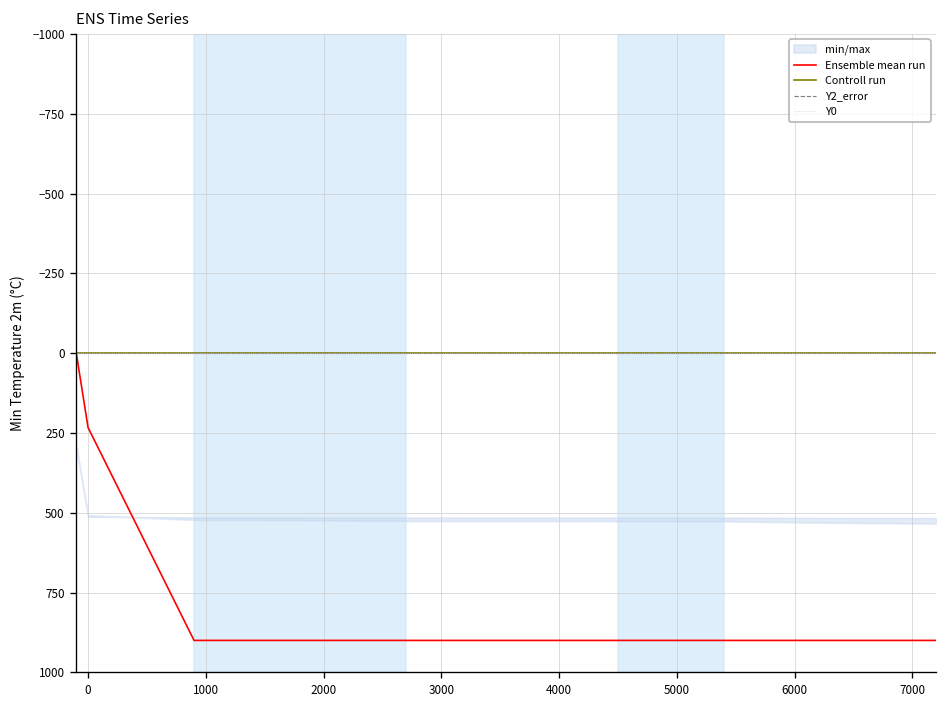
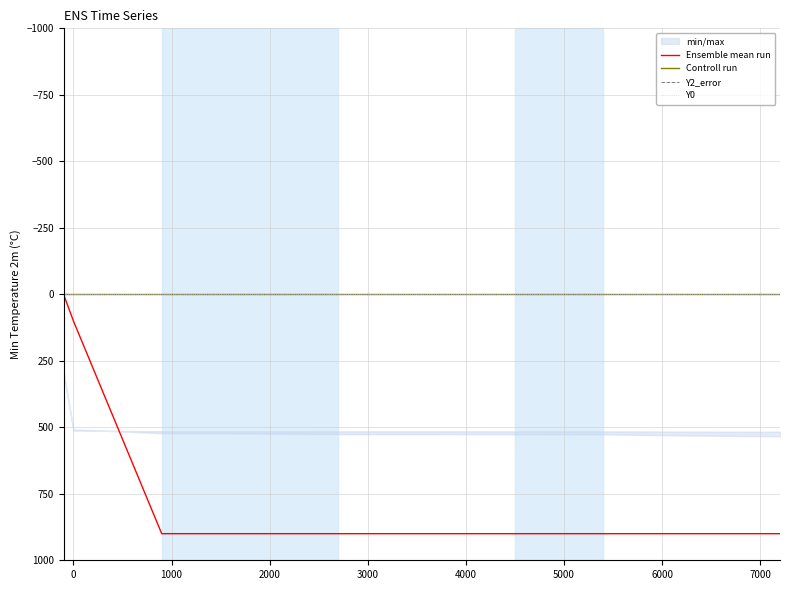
  {
    "Ensemble mean run": {
-     "0": 230
+     "0": 100
    }
  }
